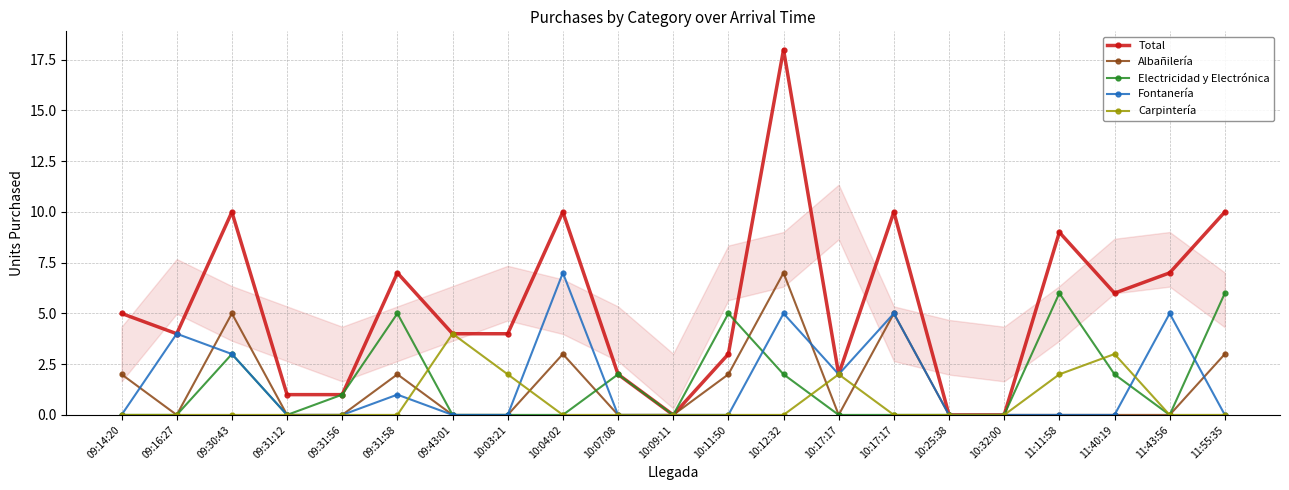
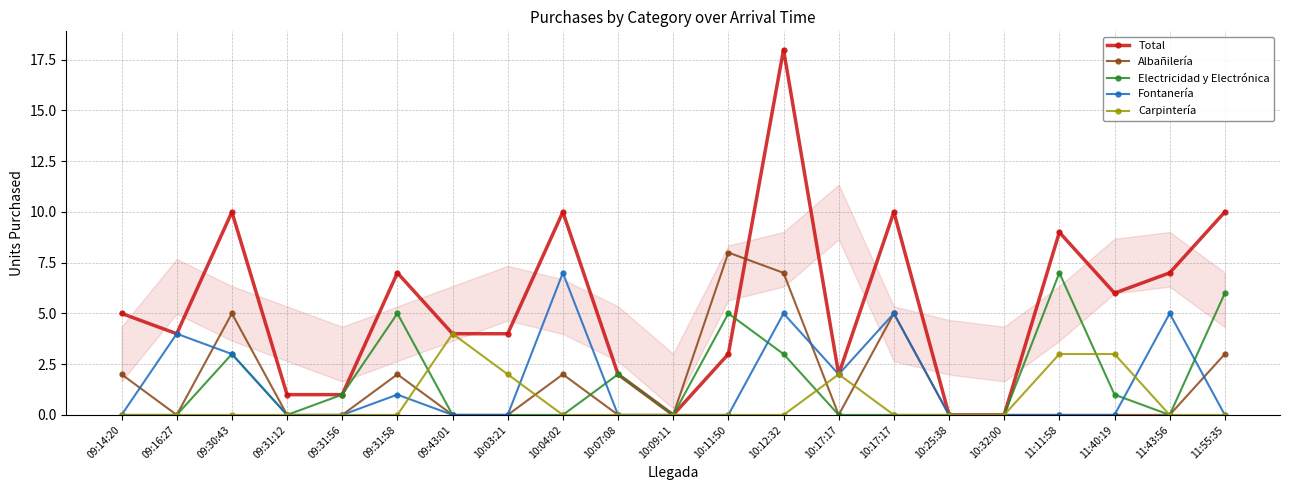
  {
    "Albañilería": {
      "09:14:20": 2,
      "09:30:43": 5,
      "09:31:58": 2,
-     "10:04:02": 3,
-     "10:11:50": 2,
+     "10:04:02": 2,
+     "10:11:50": 8,
      "10:12:32": 7,
      "11:55:35": 3
    },
    "Electricidad y Electrónica": {
      "09:31:58": 5,
      "10:11:50": 5,
-     "10:12:32": 2,
-     "11:11:58": 6,
-     "11:40:19": 2,
+     "10:12:32": 3,
+     "11:11:58": 7,
+     "11:40:19": 1,
      "11:55:35": 6
    },
    "Fontanería": {
      "09:31:58": 1,
      "10:04:02": 7,
      "10:12:32": 5,
      "11:43:56": 5
    },
    "Carpintería": {
      "09:30:43": 0,
      "09:31:58": 0,
      "10:03:21": 2,
      "10:12:32": 0,
-     "11:11:58": 2,
+     "11:11:58": 3,
      "11:40:19": 3
    }
  }
